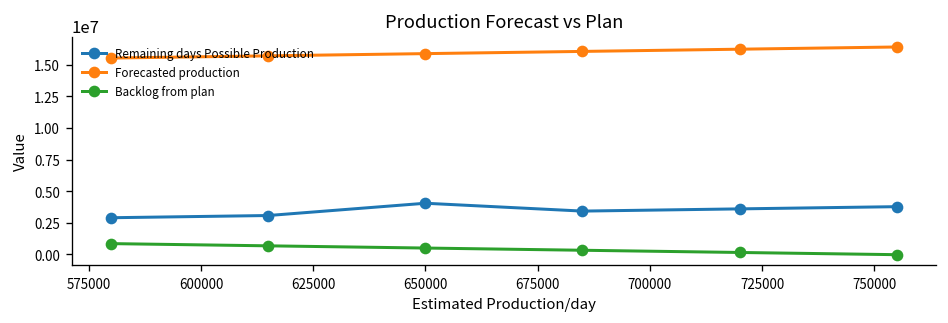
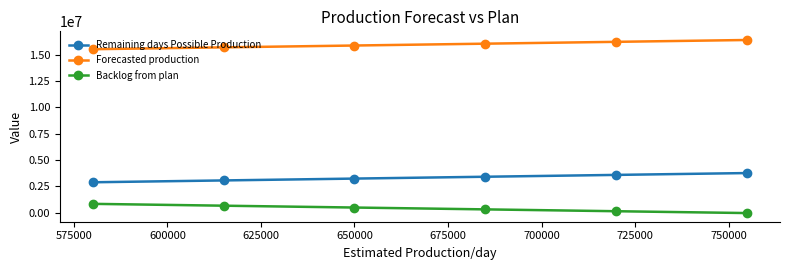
  {
    "Remaining days Possible Production": {
-     "650000": 4000000
+     "650000": 3300000
    },
    "Forecasted production": {
      "650000": 15900000
    },
    "Backlog from plan": {
      "650000": 500000
    }
  }
